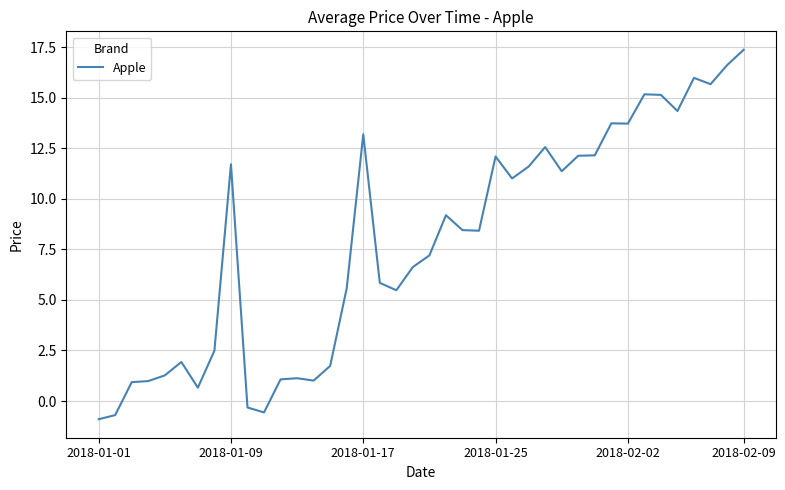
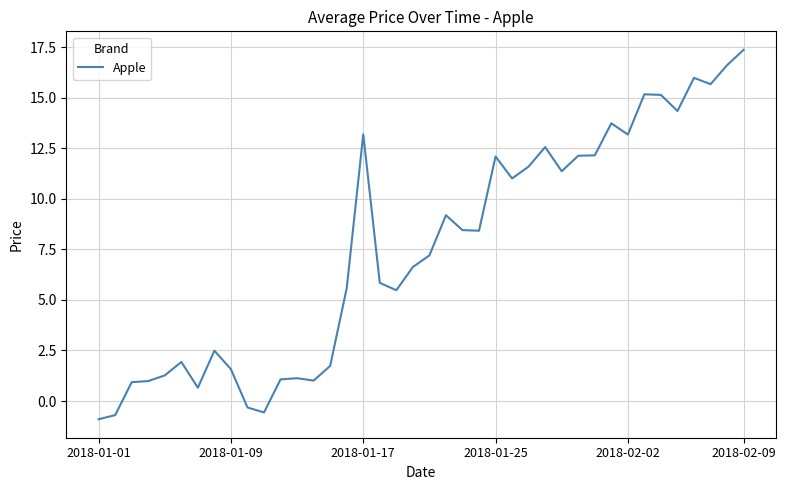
  {
    "2018-01-01": -0.9,
-   "2018-01-09": 11.7,
+   "2018-01-09": 1.6,
    "2018-01-17": 13.2,
    "2018-01-25": 12.1,
-   "2018-02-02": 13.7,
+   "2018-02-02": 13.2,
    "2018-02-09": 17.4
  }
